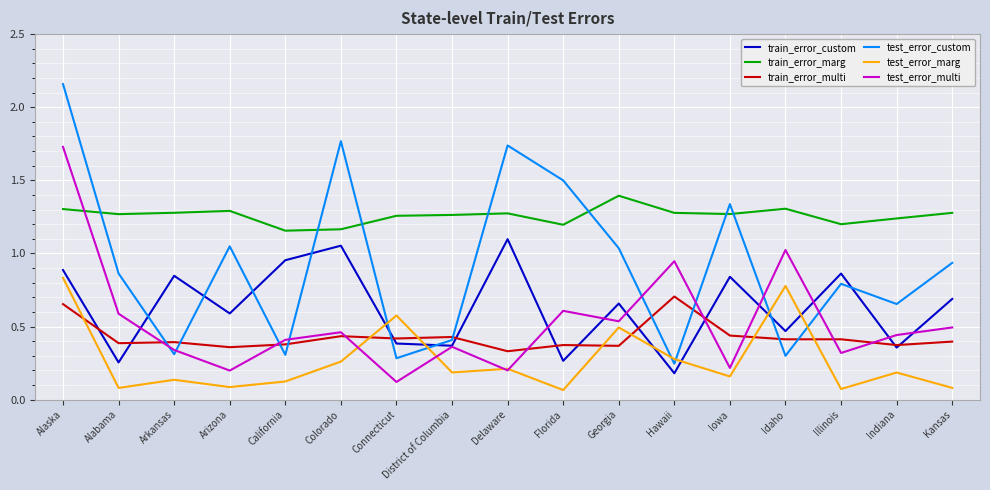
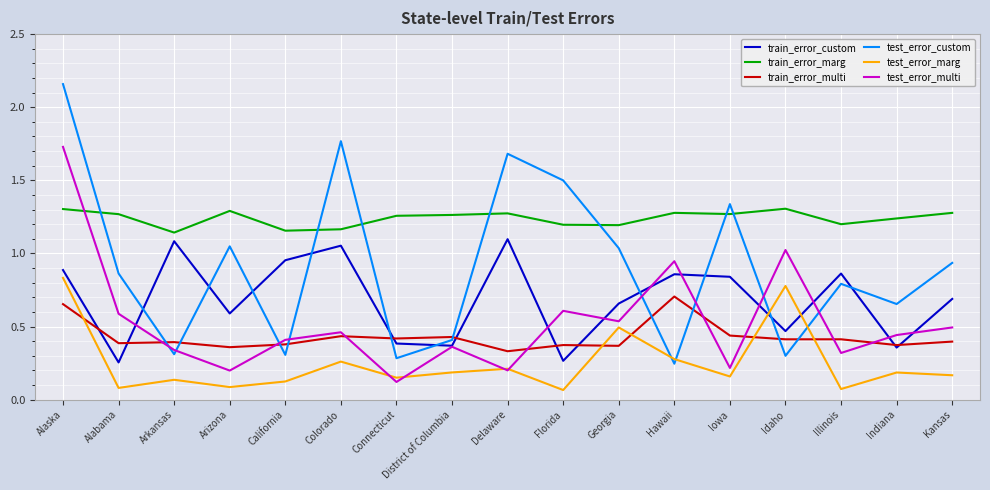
  {
    "train_error_custom": {
      "Alaska": 0.89,
      "Alabama": 0.25,
-     "Arkansas": 0.85,
+     "Arkansas": 1.08,
      "Arizona": 0.59,
      "California": 0.95,
      "Colorado": 1.05,
      "Connecticut": 0.38,
      "Delaware": 1.10,
      "Florida": 0.27,
      "Georgia": 0.66,
-     "Hawaii": 0.18,
+     "Hawaii": 0.86,
      "Iowa": 0.84,
      "Idaho": 0.47,
      "Illinois": 0.86,
      "Kansas": 0.69
    },
    "train_error_marg": {
      "Alaska": 1.30,
      "Alabama": 1.27,
-     "Arkansas": 1.28,
+     "Arkansas": 1.14,
      "Arizona": 1.29,
      "California": 1.16,
      "Colorado": 1.17,
      "Connecticut": 1.26,
      "District of Columbia": 1.26,
      "Delaware": 1.27,
      "Florida": 1.20,
-     "Georgia": 1.39,
+     "Georgia": 1.19,
      "Hawaii": 1.28,
      "Iowa": 1.27,
      "Idaho": 1.31,
      "Illinois": 1.20,
      "Indiana": 1.24,
      "Kansas": 1.28
    },
    "train_error_multi": {
      "Alaska": 0.65,
      "Alabama": 0.39,
      "Arkansas": 0.39,
      "Arizona": 0.36,
      "California": 0.38,
      "Colorado": 0.43,
      "Connecticut": 0.42,
      "District of Columbia": 0.43,
      "Delaware": 0.33,
      "Florida": 0.37,
      "Georgia": 0.37,
      "Hawaii": 0.71,
      "Iowa": 0.44,
      "Idaho": 0.41,
      "Illinois": 0.41,
      "Kansas": 0.40
    },
    "test_error_custom": {
      "Alaska": 2.16,
      "Alabama": 0.86,
      "Arkansas": 0.31,
      "Arizona": 1.05,
      "California": 0.31,
      "Colorado": 1.77,
      "Connecticut": 0.28,
      "District of Columbia": 0.41,
-     "Delaware": 1.74,
+     "Delaware": 1.68,
      "Florida": 1.50,
      "Georgia": 1.04,
      "Hawaii": 0.25,
      "Iowa": 1.34,
      "Idaho": 0.30,
      "Illinois": 0.79,
      "Indiana": 0.65,
      "Kansas": 0.94
    },
    "test_error_marg": {
      "Alaska": 0.83,
      "Alabama": 0.08,
      "Arkansas": 0.14,
      "Arizona": 0.09,
      "California": 0.12,
      "Colorado": 0.26,
-     "Connecticut": 0.58,
+     "Connecticut": 0.15,
      "District of Columbia": 0.19,
      "Florida": 0.07,
      "Georgia": 0.49,
      "Hawaii": 0.28,
      "Iowa": 0.16,
      "Idaho": 0.78,
      "Illinois": 0.07,
      "Indiana": 0.19,
-     "Kansas": 0.08
+     "Kansas": 0.17
    },
    "test_error_multi": {
      "Alaska": 1.73,
      "Alabama": 0.59,
      "Arkansas": 0.34,
      "Arizona": 0.20,
      "California": 0.41,
      "Colorado": 0.46,
      "Connecticut": 0.12,
      "Florida": 0.61,
      "Georgia": 0.54,
      "Hawaii": 0.95,
      "Iowa": 0.22,
      "Idaho": 1.02,
      "Illinois": 0.32,
      "Indiana": 0.44,
      "Kansas": 0.49
    }
  }
